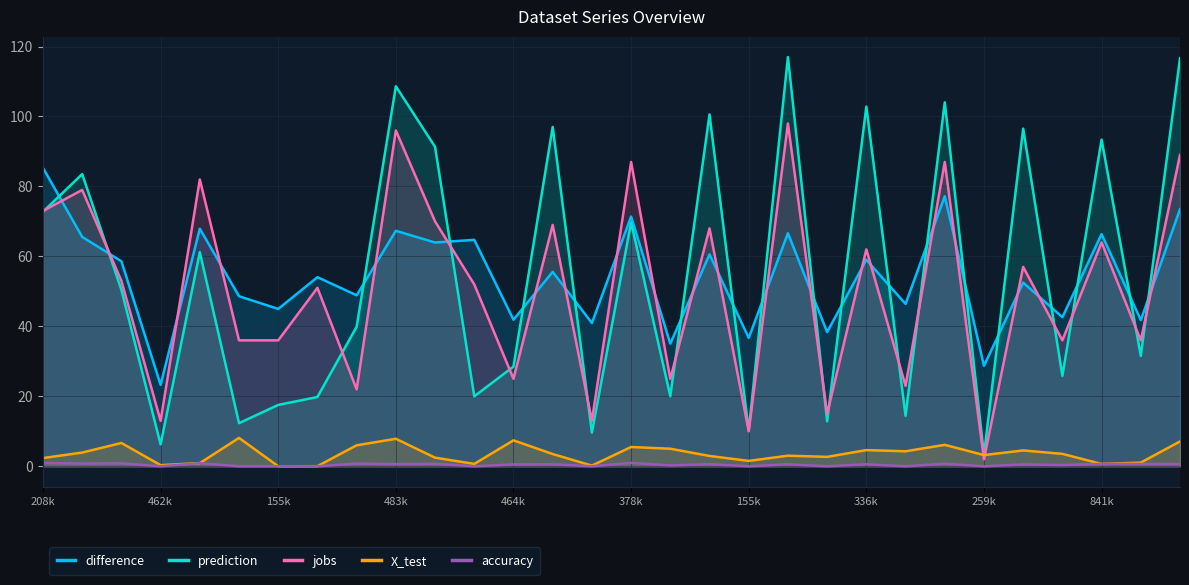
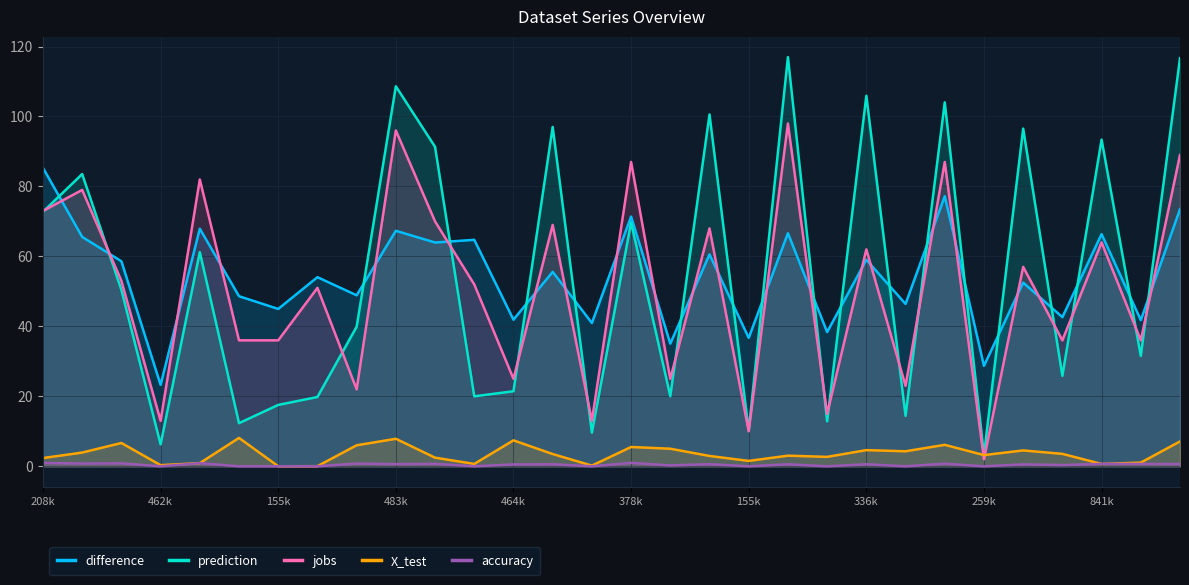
  {
    "difference": {
      "208k": 85,
      "462k": 23,
      "483k": 67,
      "464k": 42,
      "378k": 71,
      "336k": 59,
      "259k": 29,
      "841k": 66
    },
    "prediction": {
      "462k": 6,
      "483k": 109,
-     "464k": 28,
+     "464k": 21,
      "378k": 70,
-     "336k": 103,
+     "336k": 106,
      "841k": 93
    },
    "jobs": {
      "462k": 13,
      "483k": 96,
      "464k": 25,
      "378k": 87,
      "336k": 62,
      "259k": 2,
      "841k": 64
    },
    "X_test": {
      "208k": 2,
      "483k": 8,
      "464k": 7,
      "378k": 6,
      "336k": 5
    },
    "accuracy": {
      "208k": 1,
      "483k": 1,
      "464k": 1,
      "378k": 1,
      "336k": 1,
      "259k": 0
    }
  }
